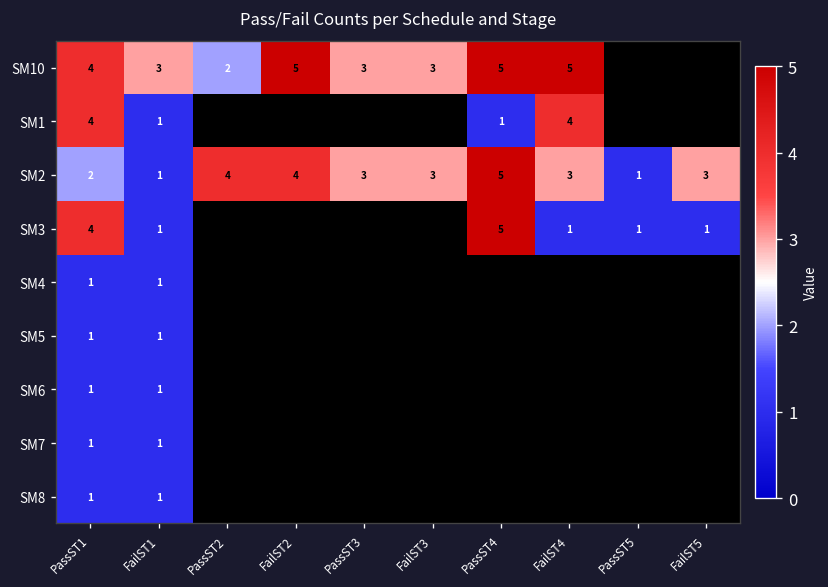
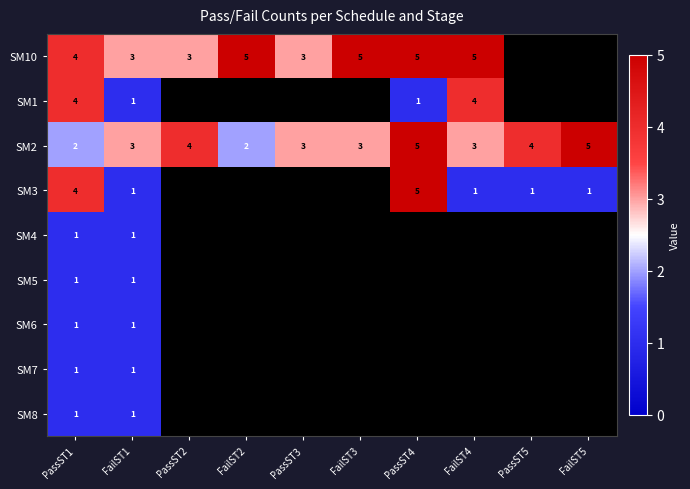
  {
    "SM10": {
      "PassST1": 4,
      "FailST1": 3,
-     "PassST2": 2,
+     "PassST2": 3,
      "FailST2": 5,
      "PassST3": 3,
-     "FailST3": 3,
+     "FailST3": 5,
      "PassST4": 5,
      "FailST4": 5
    },
    "SM1": {
      "PassST1": 4,
      "FailST1": 1,
      "PassST4": 1,
      "FailST4": 4
    },
    "SM2": {
      "PassST1": 2,
-     "FailST1": 1,
+     "FailST1": 3,
      "PassST2": 4,
-     "FailST2": 4,
+     "FailST2": 2,
      "PassST3": 3,
      "FailST3": 3,
      "PassST4": 5,
      "FailST4": 3,
-     "PassST5": 1,
-     "FailST5": 3
+     "PassST5": 4,
+     "FailST5": 5
    },
    "SM3": {
      "PassST1": 4,
      "FailST1": 1,
      "PassST4": 5,
      "FailST4": 1,
      "PassST5": 1,
      "FailST5": 1
    },
    "SM4": {
      "PassST1": 1,
      "FailST1": 1
    },
    "SM5": {
      "PassST1": 1,
      "FailST1": 1
    },
    "SM6": {
      "PassST1": 1,
      "FailST1": 1
    },
    "SM7": {
      "PassST1": 1,
      "FailST1": 1
    },
    "SM8": {
      "PassST1": 1,
      "FailST1": 1
    }
  }
